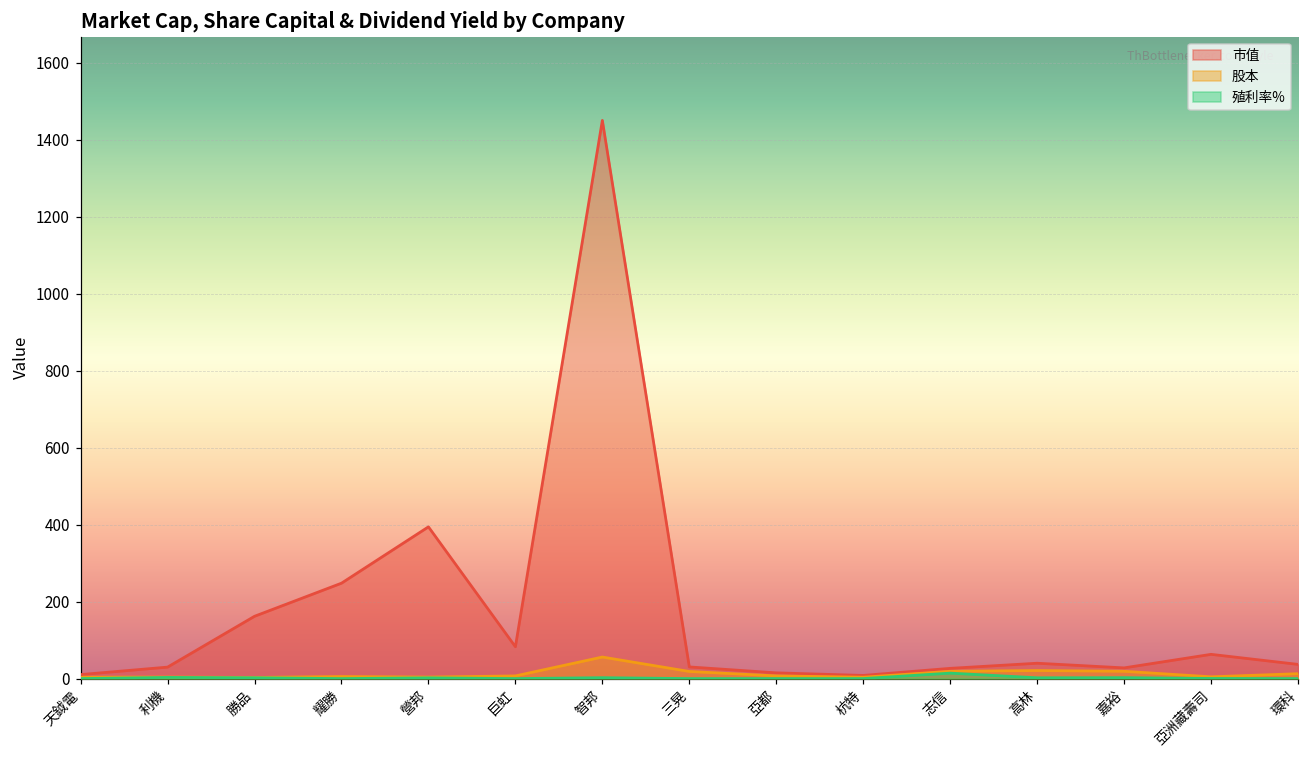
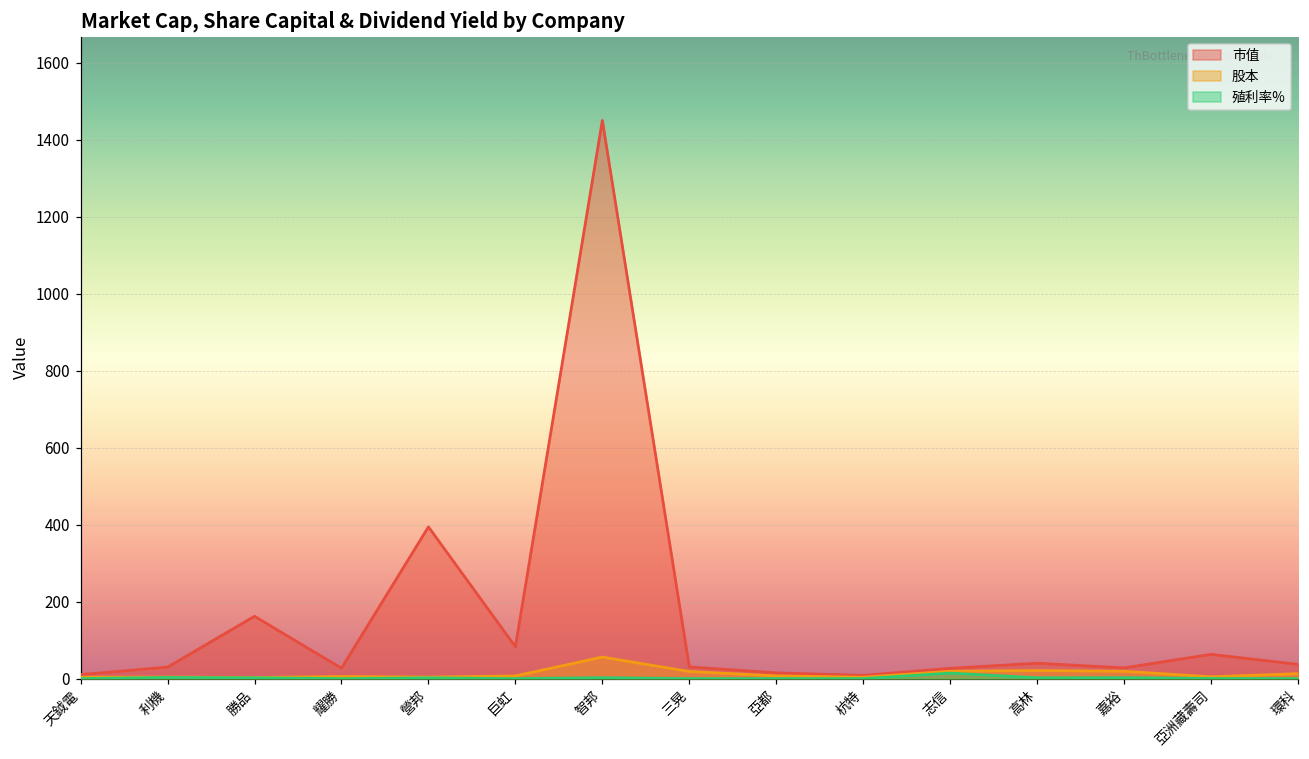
  {
    "市值": {
      "利機": 30,
      "勝品": 160,
-     "耀勝": 250,
+     "耀勝": 30,
      "營邦": 390,
      "巨虹": 80,
      "智邦": 1450,
      "三晃": 30,
      "亞都": 10,
      "志信": 30,
      "高林": 40,
      "嘉裕": 30,
      "亞洲藏壽司": 60,
      "環科": 40
    },
    "股本": {
      "智邦": 60,
      "三晃": 20,
      "高林": 20,
      "嘉裕": 20,
      "環科": 10
    },
    "殖利率%": {
      "智邦": 0,
      "三晃": 0,
      "高林": 0,
      "嘉裕": 0,
      "環科": 0
    }
  }
